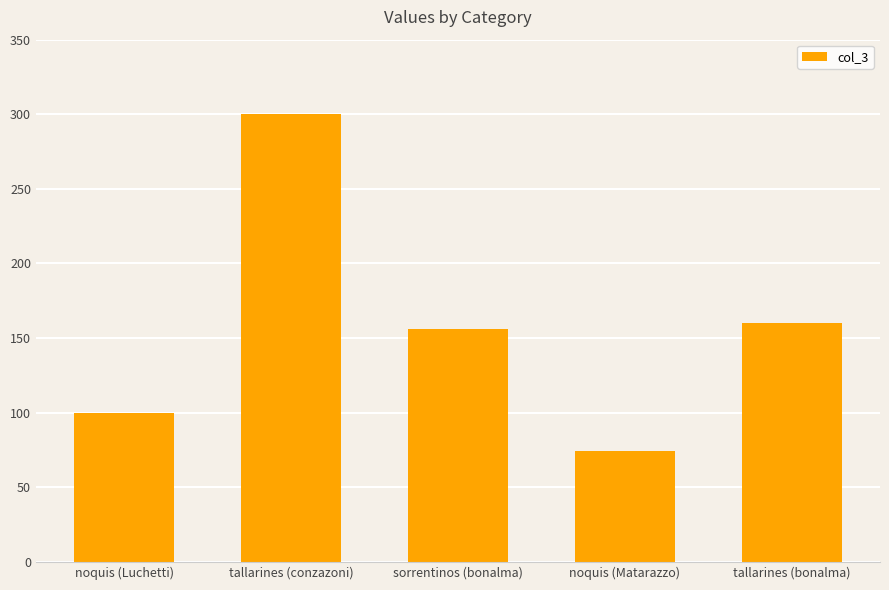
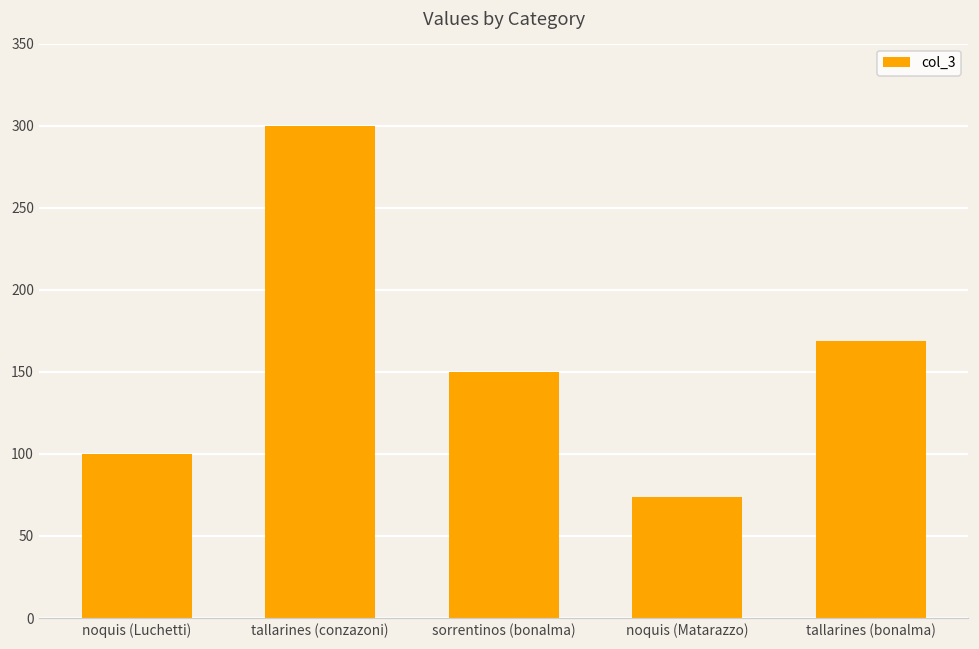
  {
    "noquis (Luchetti)": 100,
    "tallarines (conzazoni)": 300,
-   "sorrentinos (bonalma)": 156,
+   "sorrentinos (bonalma)": 150,
    "noquis (Matarazzo)": 74,
-   "tallarines (bonalma)": 160
+   "tallarines (bonalma)": 169
  }
